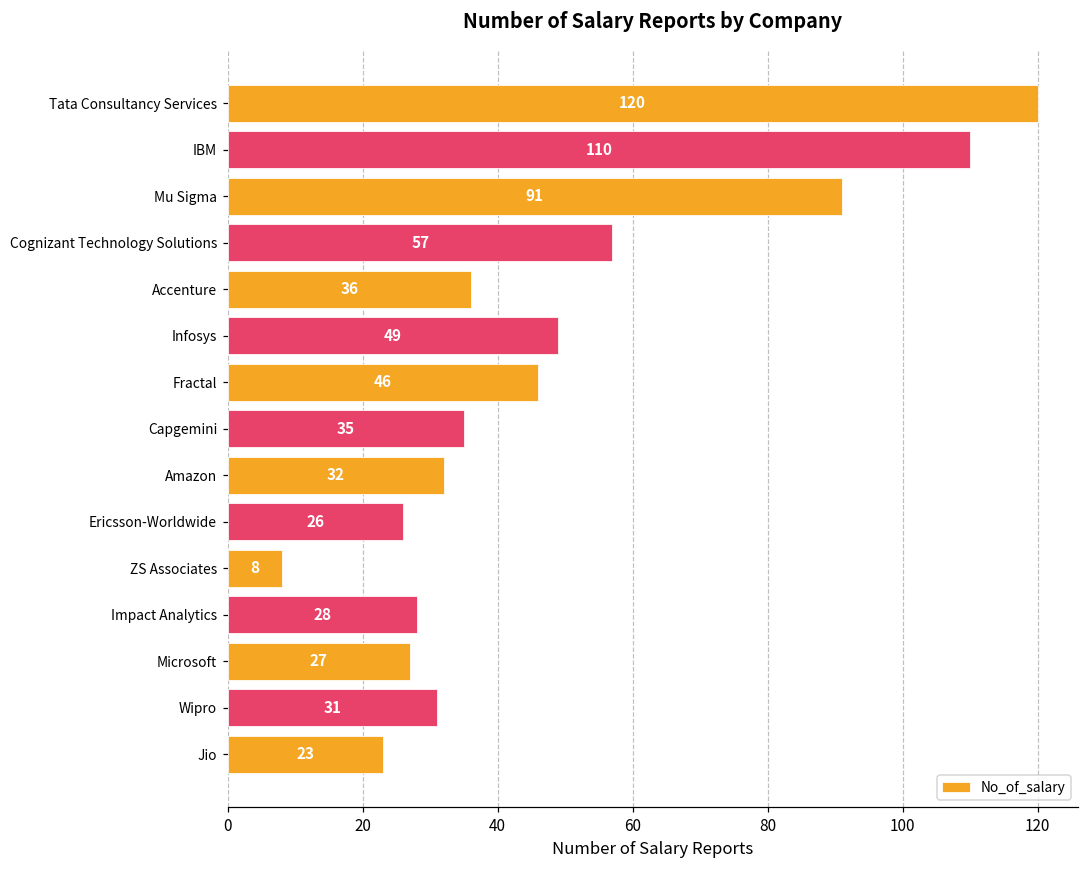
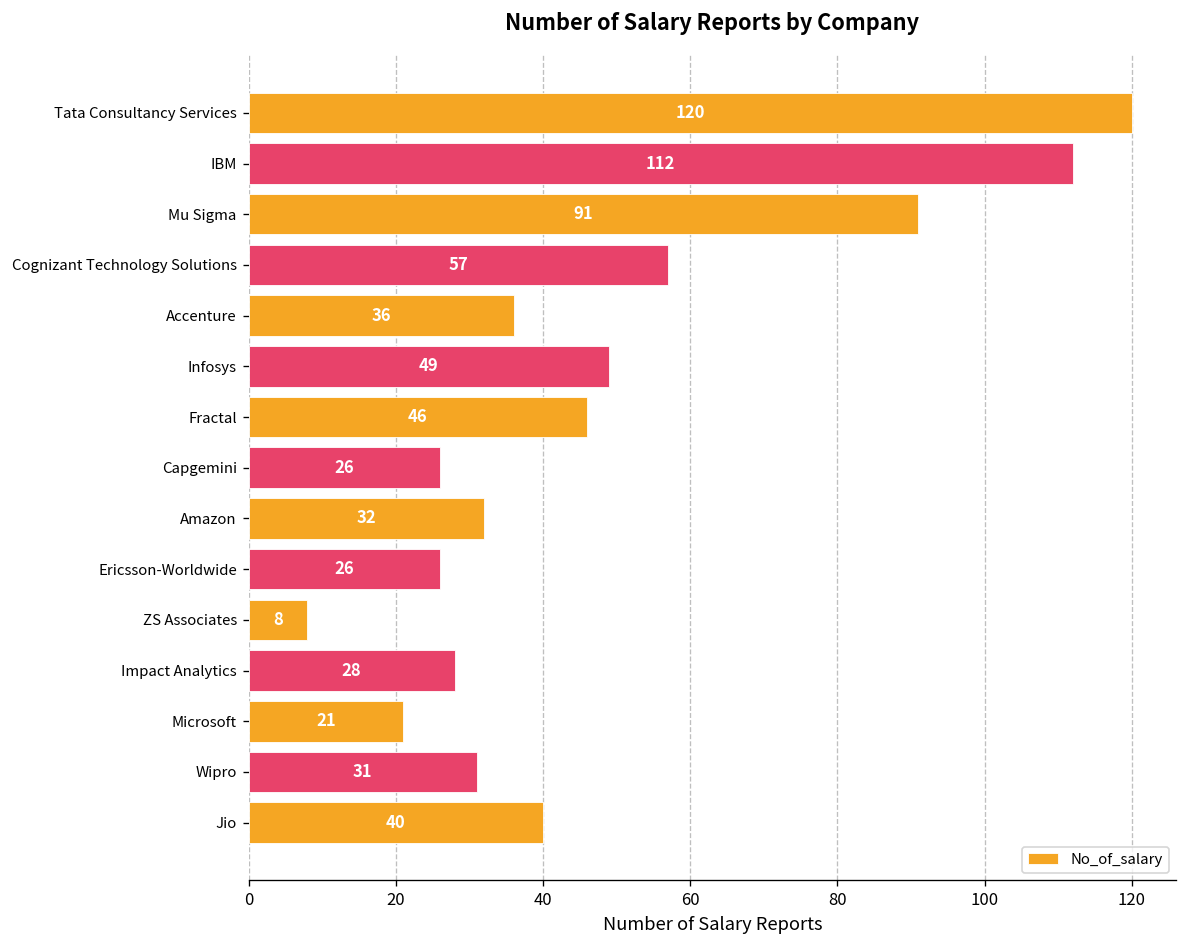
  {
    "Tata Consultancy Services": 120,
-   "IBM": 110,
+   "IBM": 112,
    "Mu Sigma": 91,
    "Cognizant Technology Solutions": 57,
    "Accenture": 36,
    "Infosys": 49,
    "Fractal": 46,
-   "Capgemini": 35,
+   "Capgemini": 26,
    "Amazon": 32,
    "Ericsson-Worldwide": 26,
    "ZS Associates": 8,
    "Impact Analytics": 28,
-   "Microsoft": 27,
+   "Microsoft": 21,
    "Wipro": 31,
-   "Jio": 23
+   "Jio": 40
  }
